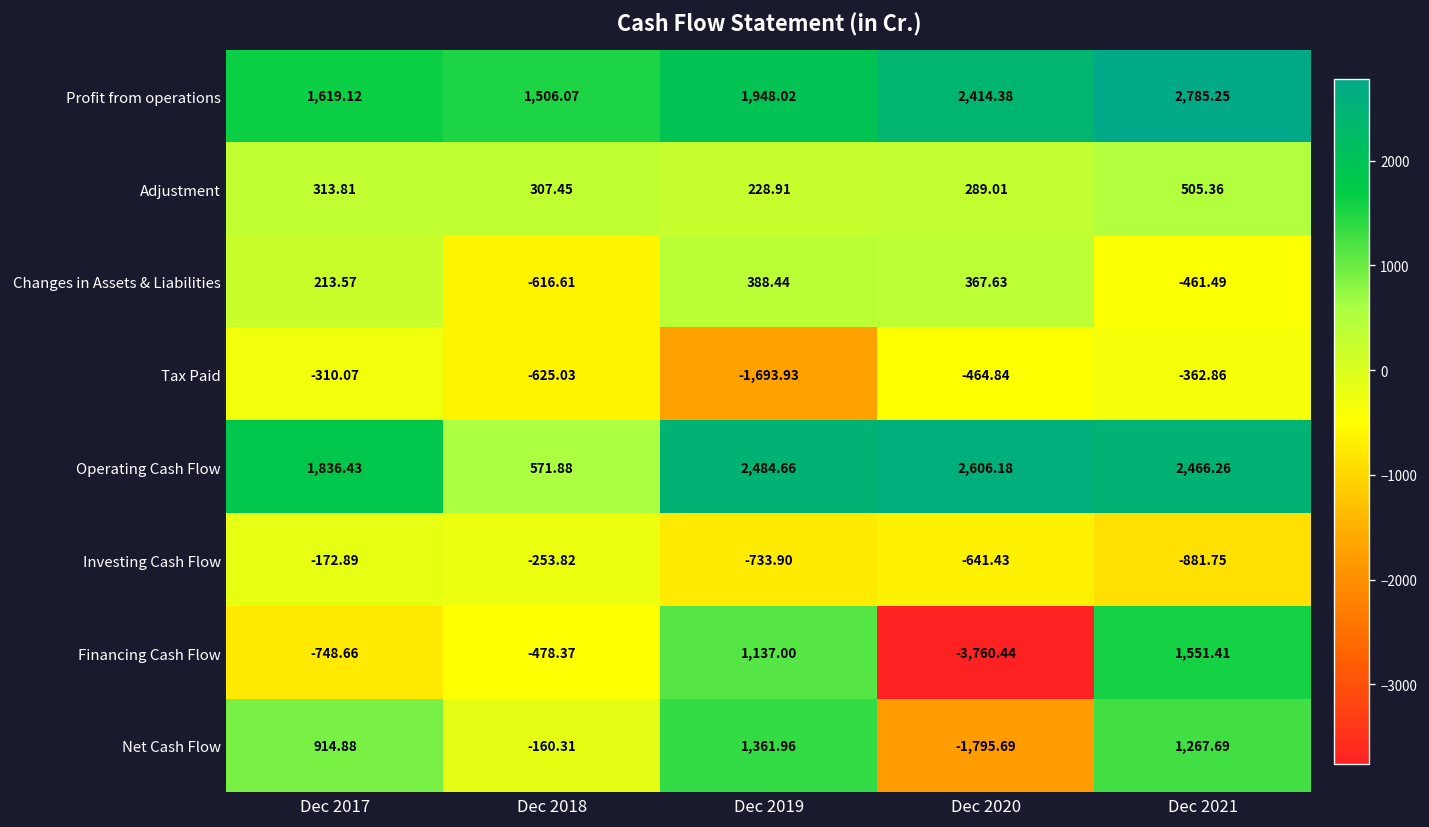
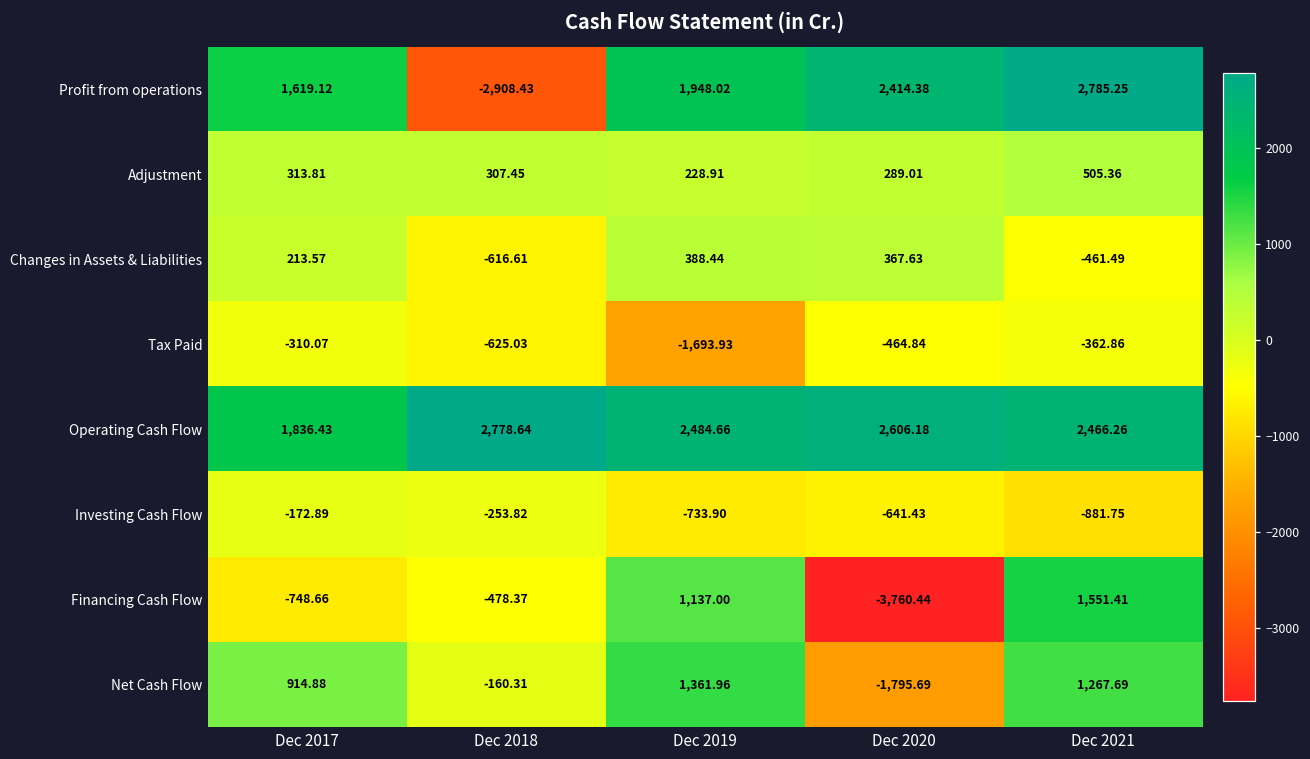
  {
    "Profit from operations": {
      "Dec 2017": "1,619.12",
-     "Dec 2018": "1,506.07",
+     "Dec 2018": "-2,908.43",
      "Dec 2019": "1,948.02",
      "Dec 2020": "2,414.38",
      "Dec 2021": "2,785.25"
    },
    "Adjustment": {
      "Dec 2017": "313.81",
      "Dec 2018": "307.45",
      "Dec 2019": "228.91",
      "Dec 2020": "289.01",
      "Dec 2021": "505.36"
    },
    "Changes in Assets & Liabilities": {
      "Dec 2017": "213.57",
      "Dec 2018": "-616.61",
      "Dec 2019": "388.44",
      "Dec 2020": "367.63",
      "Dec 2021": "-461.49"
    },
    "Tax Paid": {
      "Dec 2017": "-310.07",
      "Dec 2018": "-625.03",
      "Dec 2019": "-1,693.93",
      "Dec 2020": "-464.84",
      "Dec 2021": "-362.86"
    },
    "Operating Cash Flow": {
      "Dec 2017": "1,836.43",
-     "Dec 2018": "571.88",
+     "Dec 2018": "2,778.64",
      "Dec 2019": "2,484.66",
      "Dec 2020": "2,606.18",
      "Dec 2021": "2,466.26"
    },
    "Investing Cash Flow": {
      "Dec 2017": "-172.89",
      "Dec 2018": "-253.82",
      "Dec 2019": "-733.90",
      "Dec 2020": "-641.43",
      "Dec 2021": "-881.75"
    },
    "Financing Cash Flow": {
      "Dec 2017": "-748.66",
      "Dec 2018": "-478.37",
      "Dec 2019": "1,137.00",
      "Dec 2020": "-3,760.44",
      "Dec 2021": "1,551.41"
    },
    "Net Cash Flow": {
      "Dec 2017": "914.88",
      "Dec 2018": "-160.31",
      "Dec 2019": "1,361.96",
      "Dec 2020": "-1,795.69",
      "Dec 2021": "1,267.69"
    }
  }
